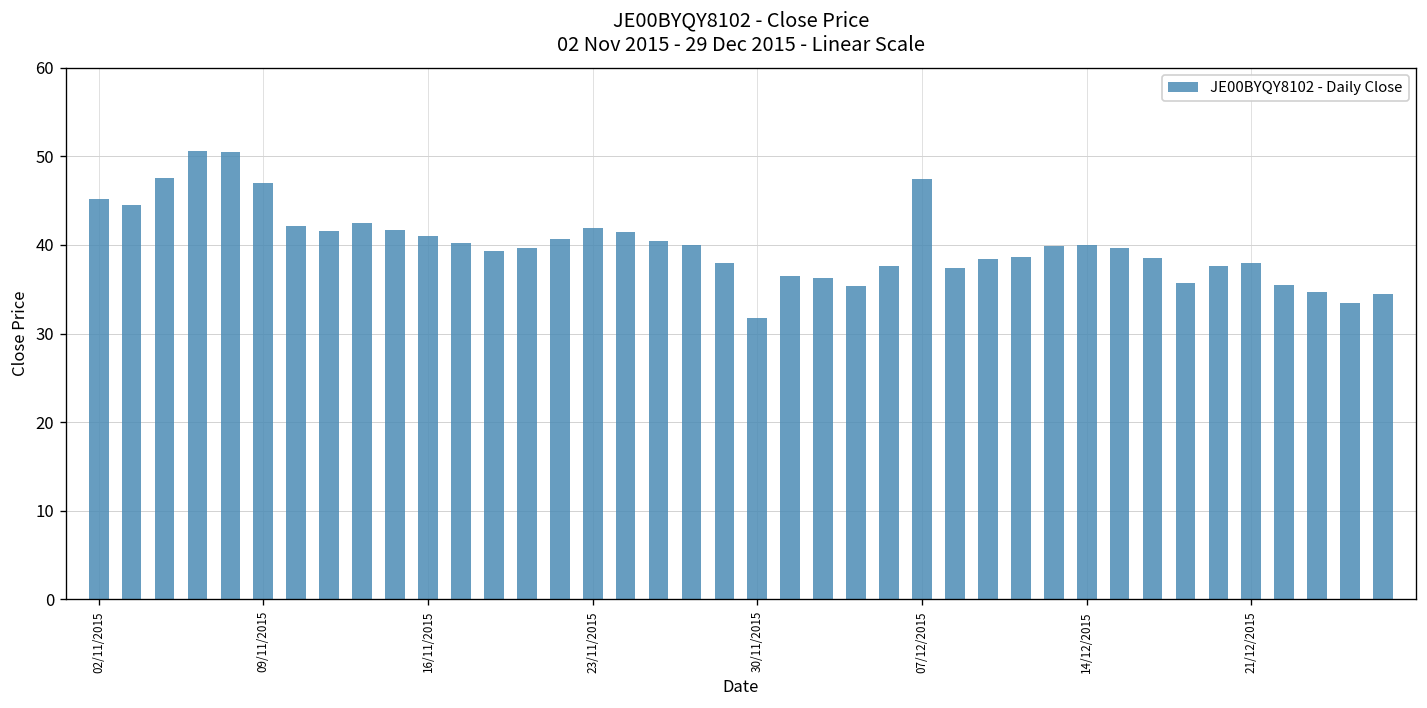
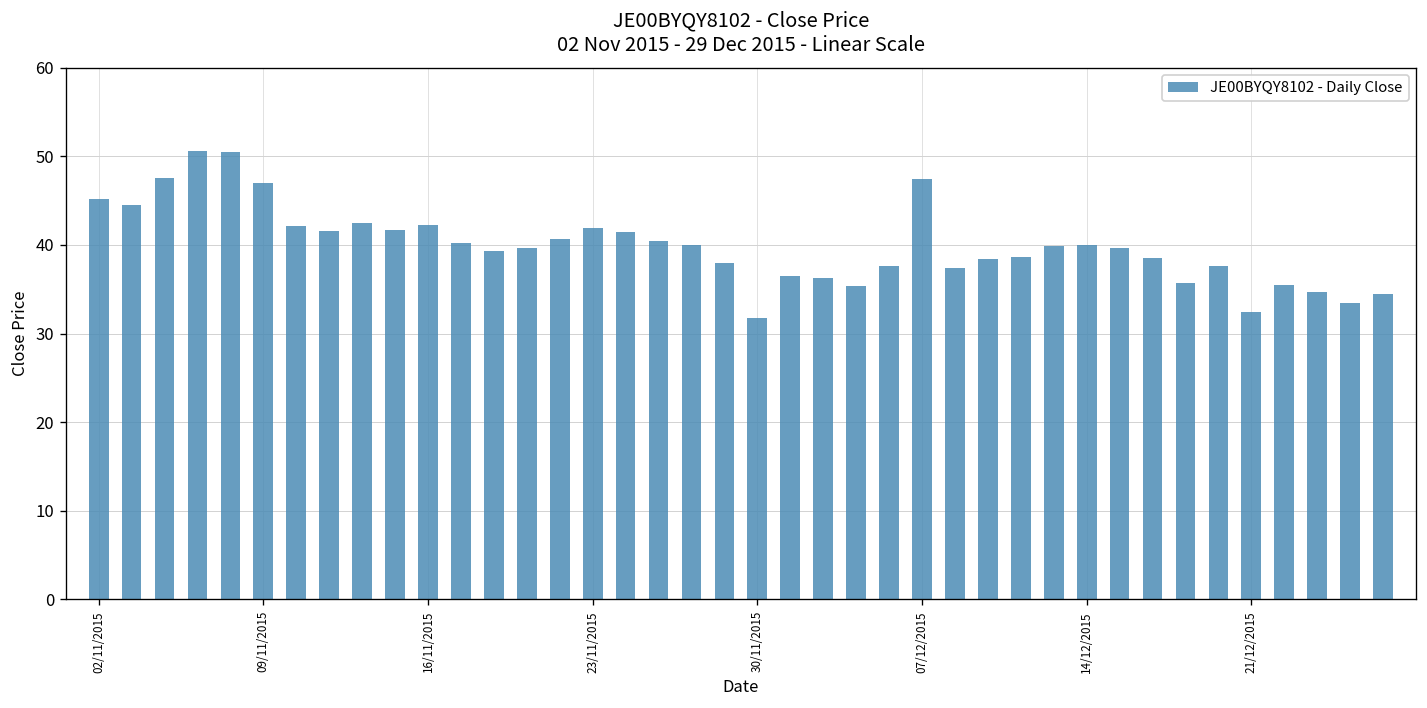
  {
    "02/11/2015": 45,
    "09/11/2015": 47,
-   "16/11/2015": 41,
+   "16/11/2015": 42,
    "23/11/2015": 42,
    "30/11/2015": 32,
    "07/12/2015": 47,
    "14/12/2015": 40,
-   "21/12/2015": 38
+   "21/12/2015": 32
  }
